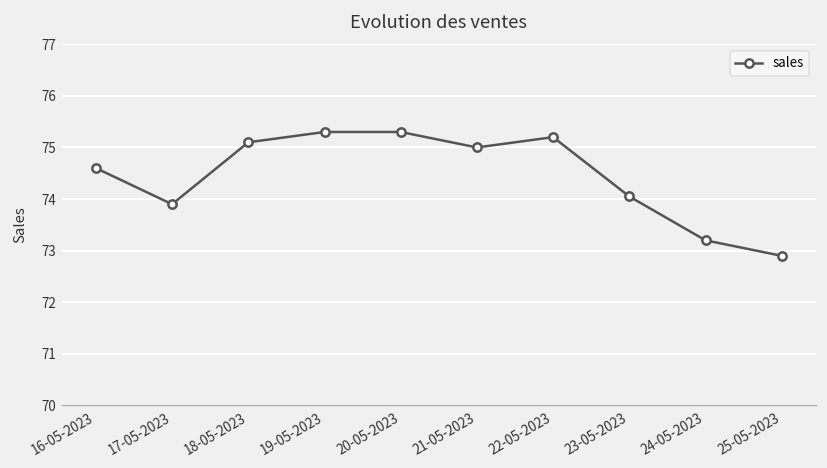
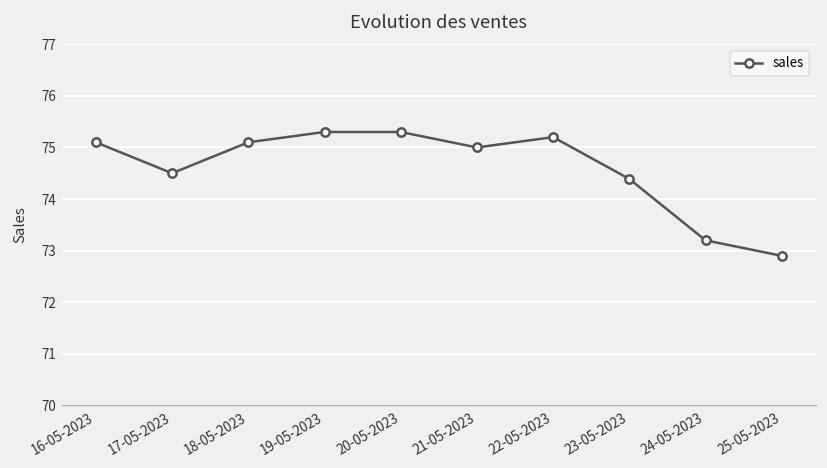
  {
-   "16-05-2023": 74.6,
-   "17-05-2023": 73.9,
+   "16-05-2023": 75.1,
+   "17-05-2023": 74.5,
    "18-05-2023": 75.1,
    "19-05-2023": 75.3,
    "20-05-2023": 75.3,
    "21-05-2023": 75.0,
    "22-05-2023": 75.2,
-   "23-05-2023": 74.1,
+   "23-05-2023": 74.4,
    "24-05-2023": 73.2,
    "25-05-2023": 72.9
  }
